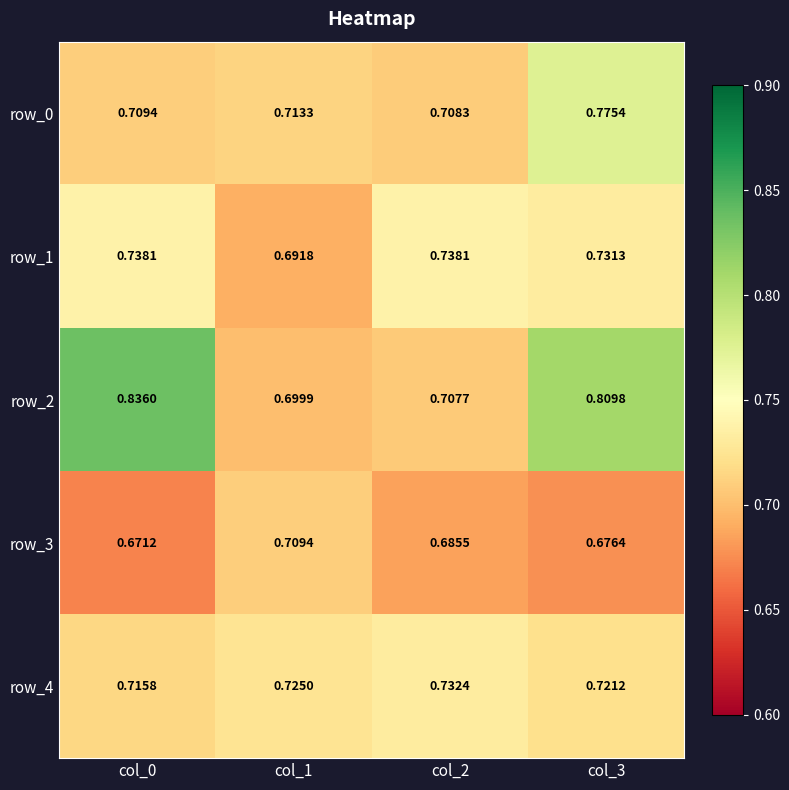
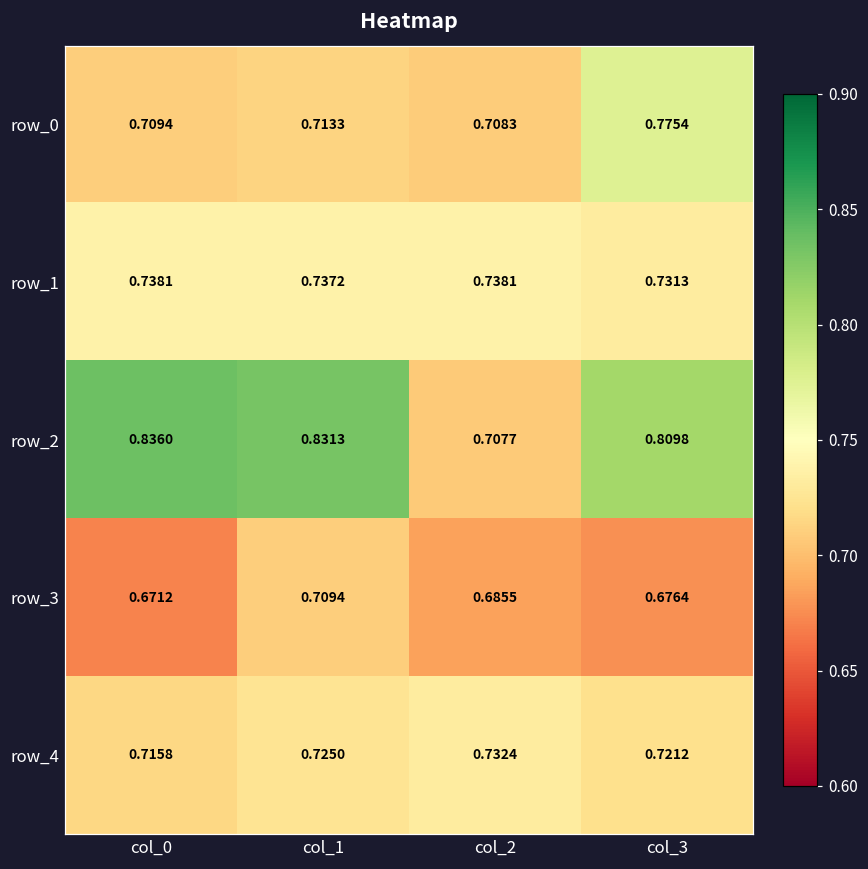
  {
    "row_0": {
      "col_0": 0.7094,
      "col_1": 0.7133,
      "col_2": 0.7083,
      "col_3": 0.7754
    },
    "row_1": {
      "col_0": 0.7381,
-     "col_1": 0.6918,
+     "col_1": 0.7372,
      "col_2": 0.7381,
      "col_3": 0.7313
    },
    "row_2": {
      "col_0": 0.8360,
-     "col_1": 0.6999,
+     "col_1": 0.8313,
      "col_2": 0.7077,
      "col_3": 0.8098
    },
    "row_3": {
      "col_0": 0.6712,
      "col_1": 0.7094,
      "col_2": 0.6855,
      "col_3": 0.6764
    },
    "row_4": {
      "col_0": 0.7158,
      "col_1": 0.7250,
      "col_2": 0.7324,
      "col_3": 0.7212
    }
  }
